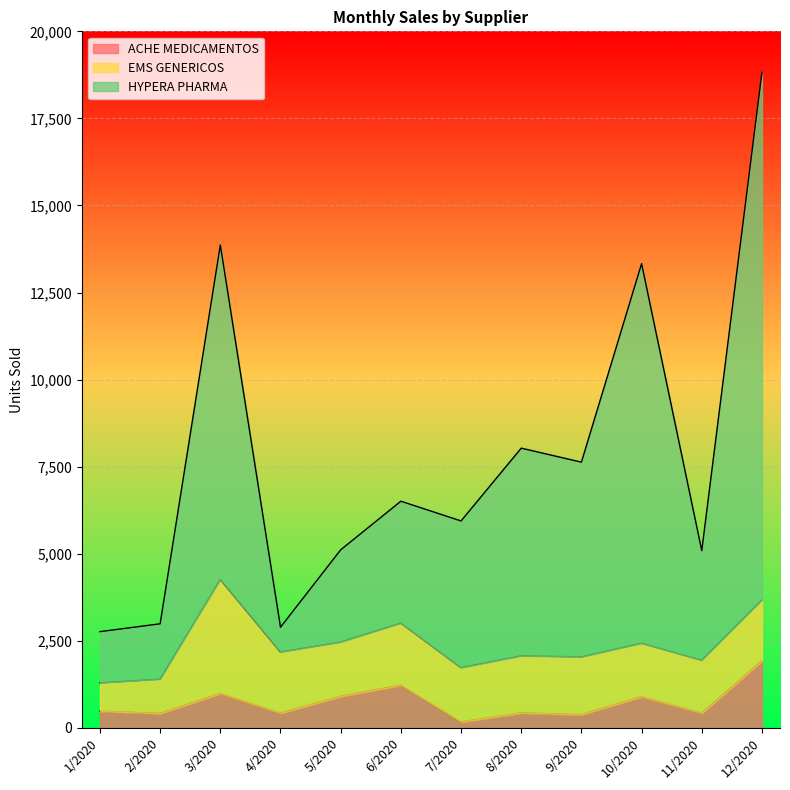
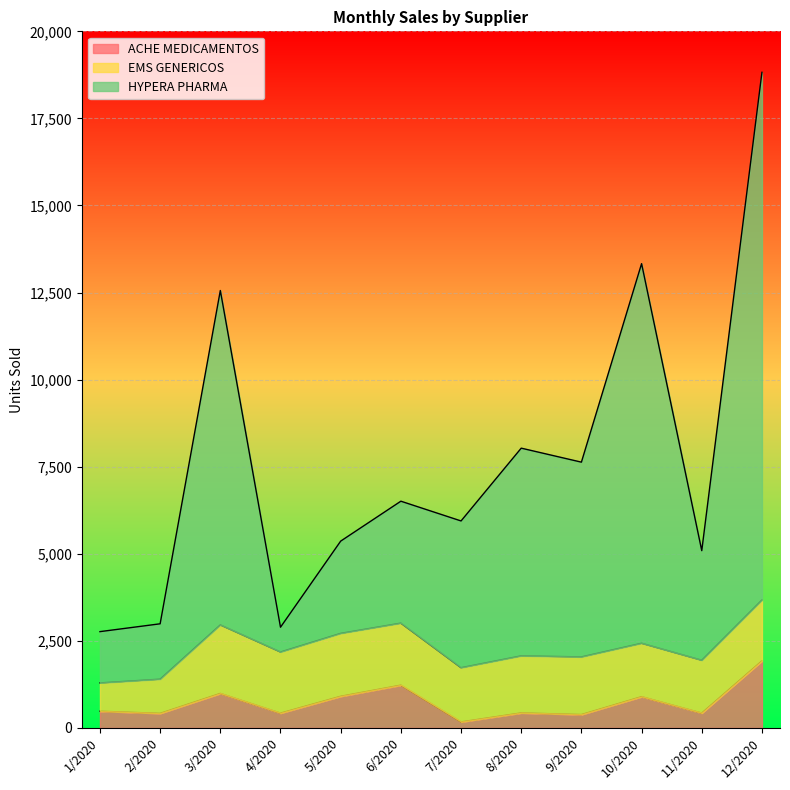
  {
    "ACHE MEDICAMENTOS": {
      "1/2020": "500",
      "2/2020": "400",
      "3/2020": "1,000",
      "4/2020": "400",
      "5/2020": "900",
      "6/2020": "1,200",
      "7/2020": "200",
      "8/2020": "400",
      "9/2020": "400",
      "10/2020": "900",
      "11/2020": "400",
      "12/2020": "1,900"
    },
    "EMS GENERICOS": {
      "1/2020": "800",
      "2/2020": "1,000",
-     "3/2020": "3,300",
+     "3/2020": "2,000",
      "4/2020": "1,800",
-     "5/2020": "1,600",
+     "5/2020": "1,800",
      "6/2020": "1,800",
      "7/2020": "1,600",
      "8/2020": "1,600",
      "9/2020": "1,700",
      "10/2020": "1,500",
      "11/2020": "1,500",
      "12/2020": "1,700"
    },
    "HYPERA PHARMA": {
      "1/2020": "1,500",
      "2/2020": "1,600",
      "3/2020": "9,600",
      "4/2020": "700",
      "5/2020": "2,600",
      "6/2020": "3,500",
      "7/2020": "4,200",
      "8/2020": "6,000",
      "9/2020": "5,600",
      "10/2020": "10,900",
      "11/2020": "3,100",
      "12/2020": "15,100"
    }
  }
